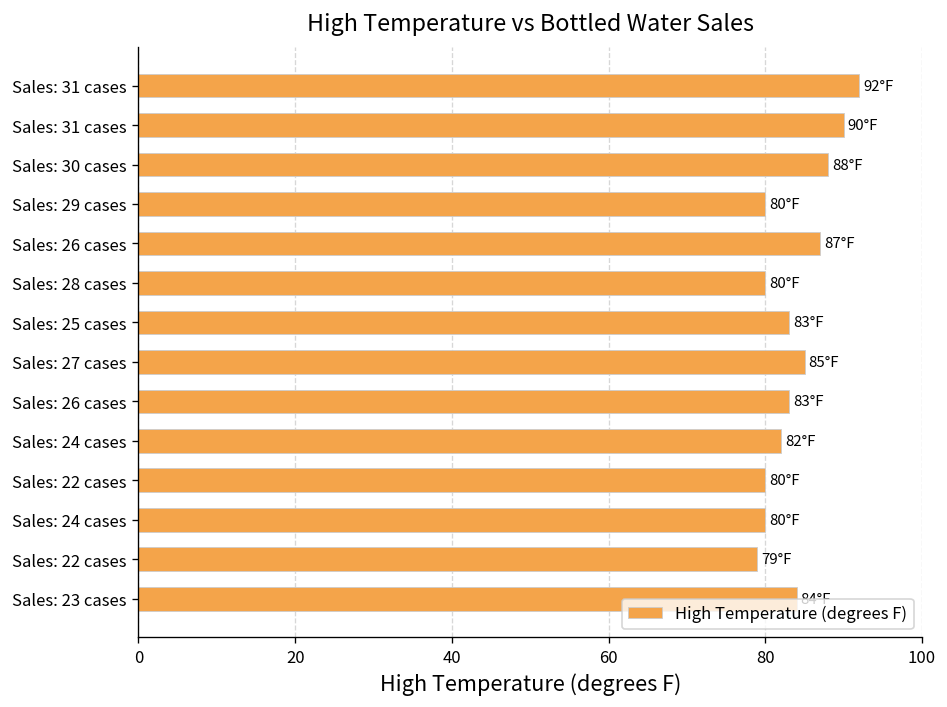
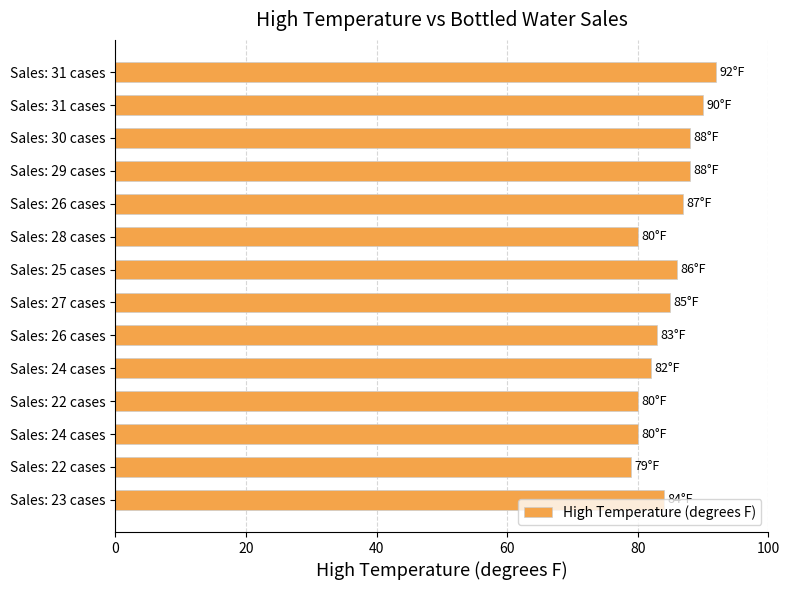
  {
    "Sales: 30 cases": "88°F",
-   "Sales: 29 cases": "80°F",
+   "Sales: 29 cases": "88°F",
    "Sales: 28 cases": "80°F",
-   "Sales: 25 cases": "83°F",
+   "Sales: 25 cases": "86°F",
    "Sales: 27 cases": "85°F"
  }
